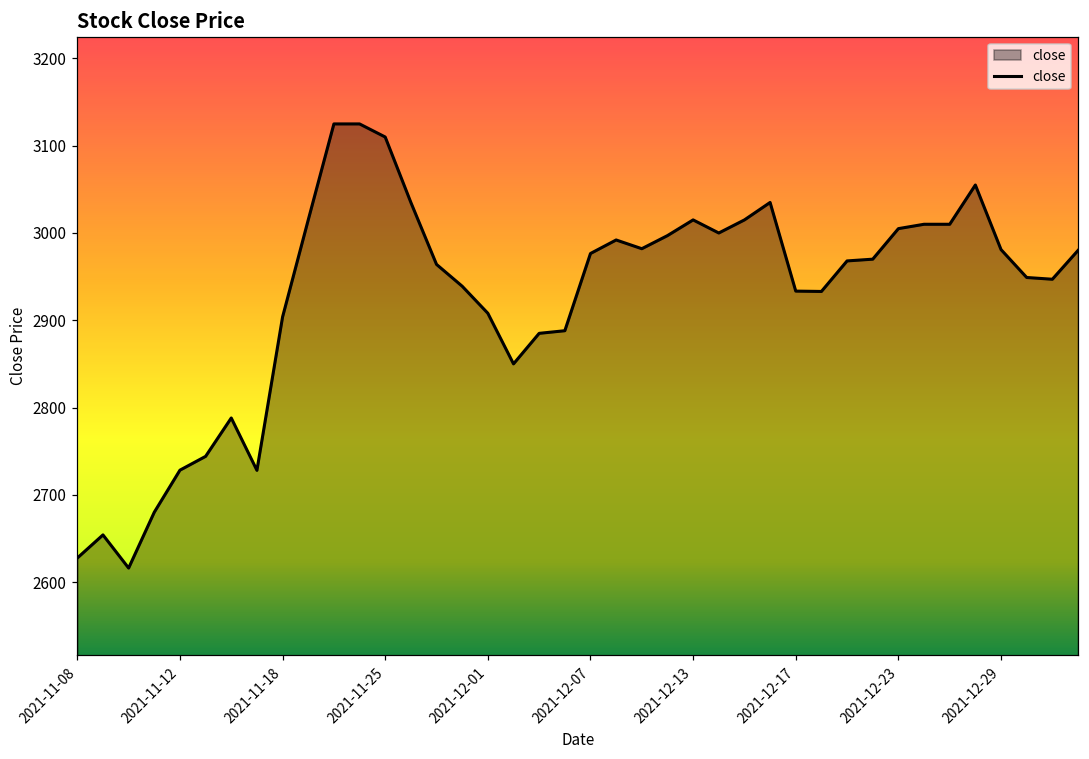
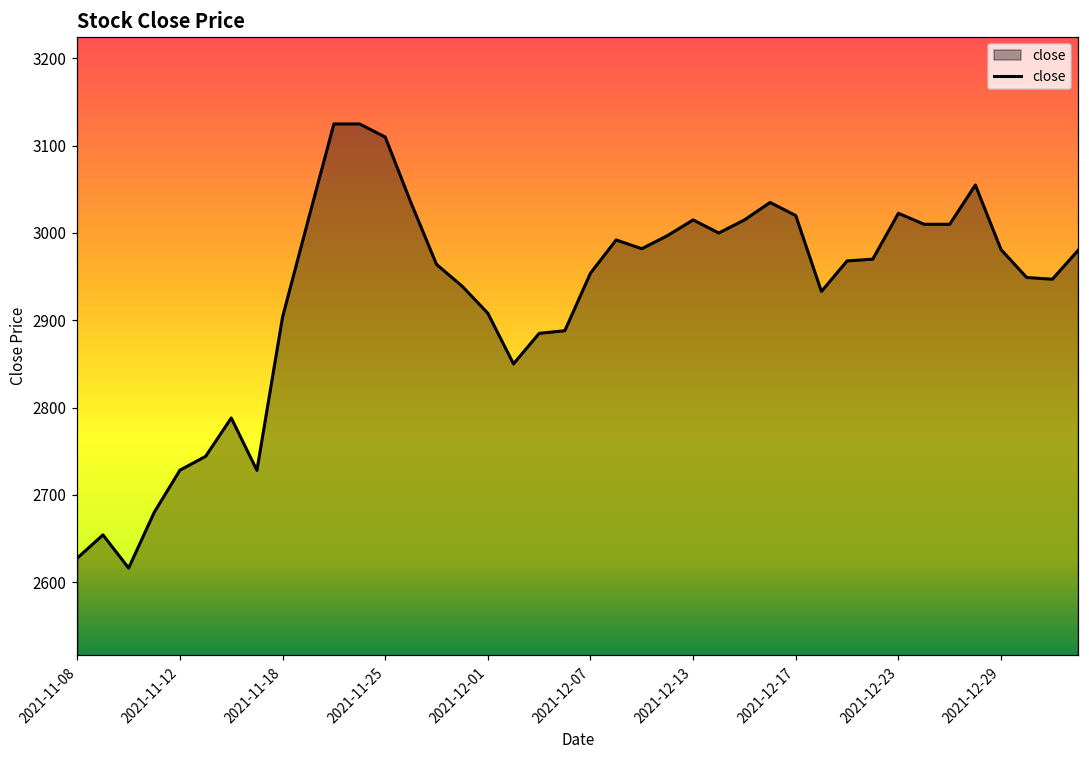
  {
    "2021-11-08": 2630,
    "2021-11-12": 2730,
    "2021-11-18": 2900,
    "2021-11-25": 3110,
    "2021-12-01": 2910,
-   "2021-12-07": 2980,
+   "2021-12-07": 2950,
    "2021-12-13": 3020,
-   "2021-12-17": 2930,
-   "2021-12-23": 3010,
+   "2021-12-17": 3020,
+   "2021-12-23": 3020,
    "2021-12-29": 2980
  }
